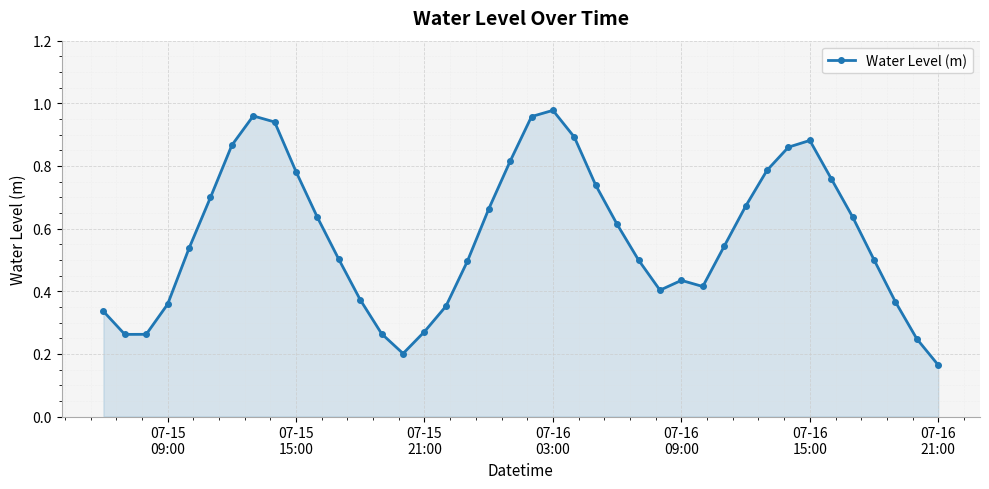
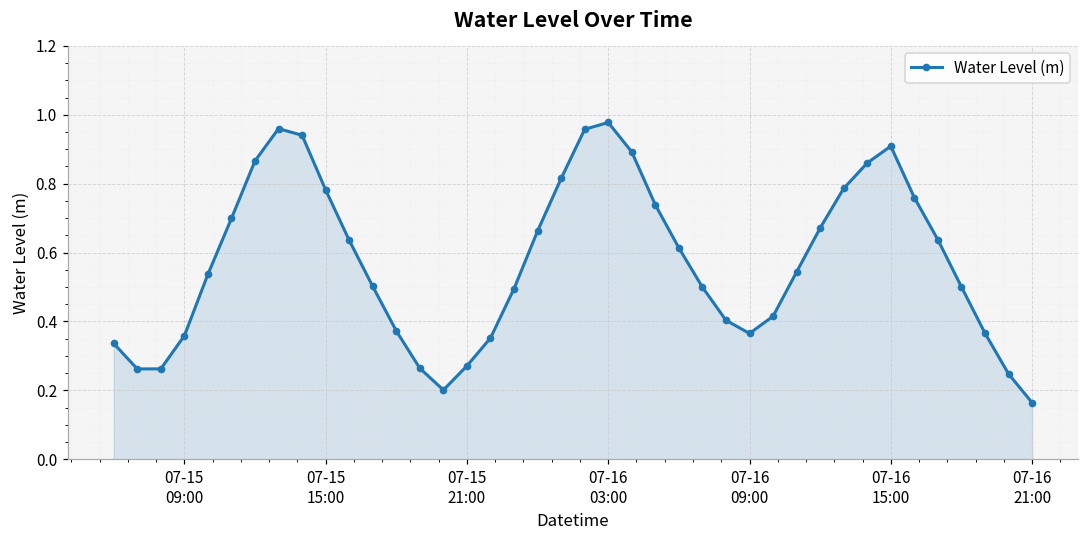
  {
    "07-15 09:00": 0.36,
    "07-15 15:00": 0.78,
    "07-15 21:00": 0.27,
    "07-16 03:00": 0.98,
-   "07-16 09:00": 0.43,
-   "07-16 15:00": 0.88,
+   "07-16 09:00": 0.37,
+   "07-16 15:00": 0.91,
    "07-16 21:00": 0.16
  }
